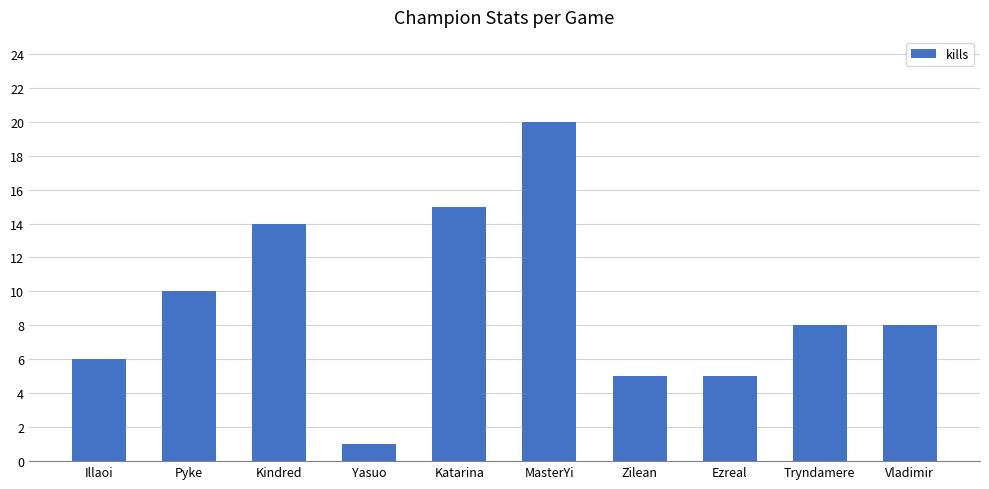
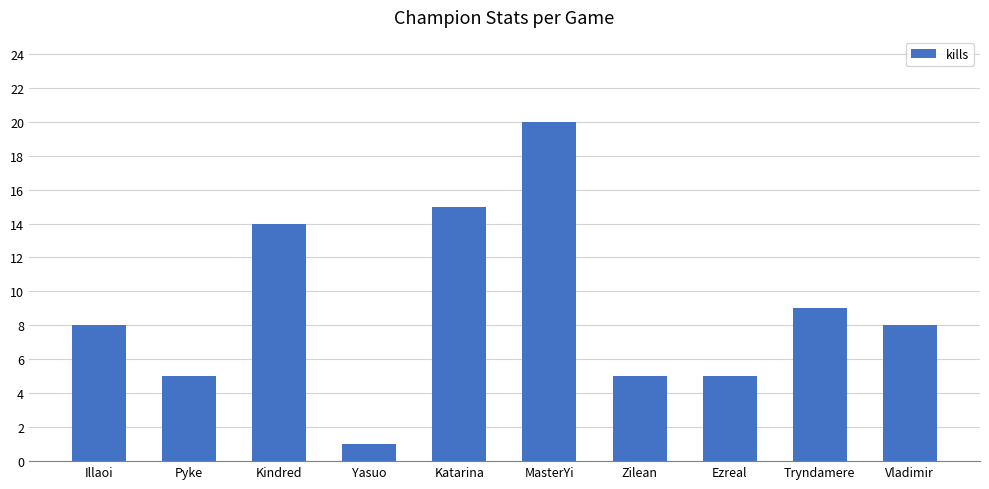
  {
-   "Illaoi": 6,
-   "Pyke": 10,
+   "Illaoi": 8,
+   "Pyke": 5,
    "Kindred": 14,
    "Yasuo": 1,
    "Katarina": 15,
    "MasterYi": 20,
    "Zilean": 5,
    "Ezreal": 5,
-   "Tryndamere": 8,
+   "Tryndamere": 9,
    "Vladimir": 8
  }
